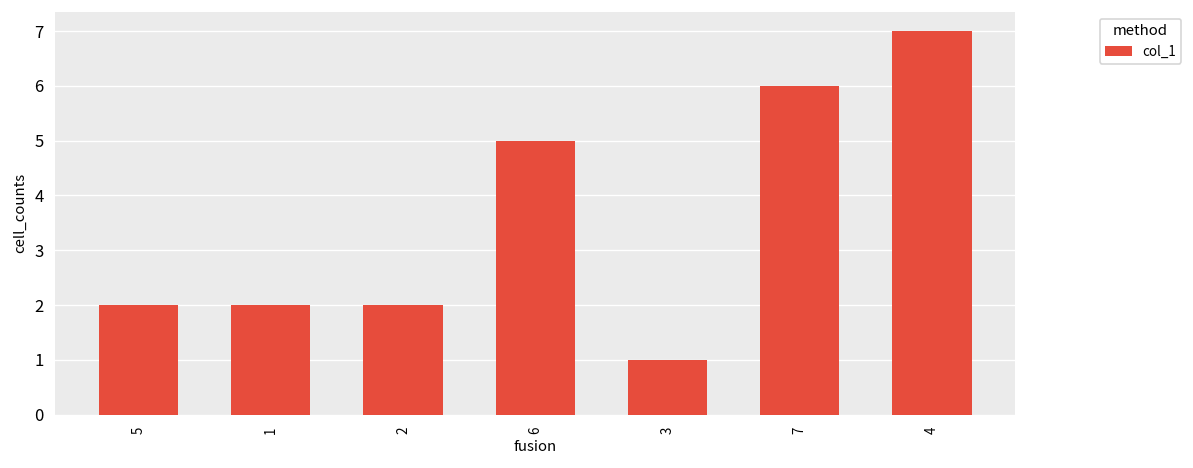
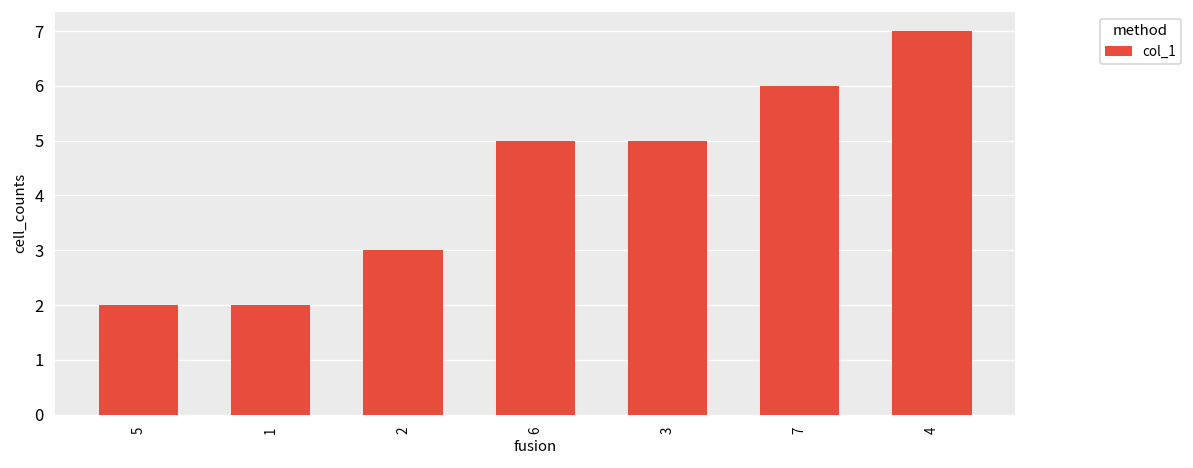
  {
    "5": 2,
    "1": 2,
-   "2": 2,
+   "2": 3,
    "6": 5,
-   "3": 1,
+   "3": 5,
    "7": 6,
    "4": 7
  }
